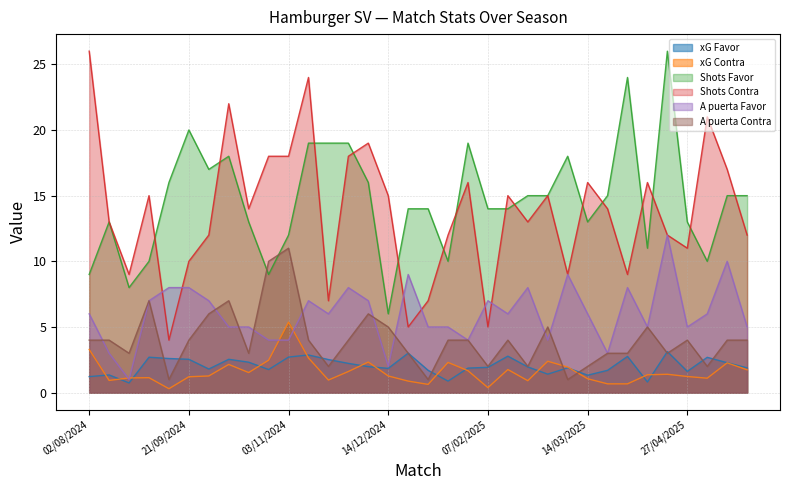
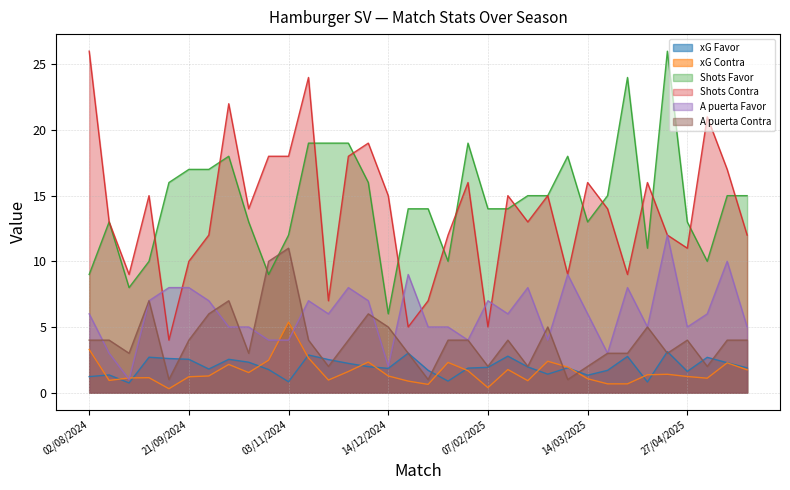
  {
    "xG Favor": {
      "02/08/2024": 1.2,
      "21/09/2024": 2.5,
-     "03/11/2024": 2.7,
+     "03/11/2024": 0.8,
      "14/03/2025": 1.3,
      "27/04/2025": 1.6
    },
    "xG Contra": {
      "02/08/2024": 3.3,
      "21/09/2024": 1.2,
      "03/11/2024": 5.4,
      "14/12/2024": 1.3,
      "07/02/2025": 0.4,
      "14/03/2025": 1.1,
      "27/04/2025": 1.2
    },
    "Shots Favor": {
      "02/08/2024": 9,
-     "21/09/2024": 20,
+     "21/09/2024": 17,
      "03/11/2024": 12,
      "14/12/2024": 6,
      "07/02/2025": 14,
      "14/03/2025": 13,
      "27/04/2025": 13
    },
    "A puerta Favor": {
      "02/08/2024": 6.0,
      "21/09/2024": 8.0,
      "03/11/2024": 4.0,
      "07/02/2025": 7.0,
      "14/03/2025": 6.0,
      "27/04/2025": 5.0
    }
  }
